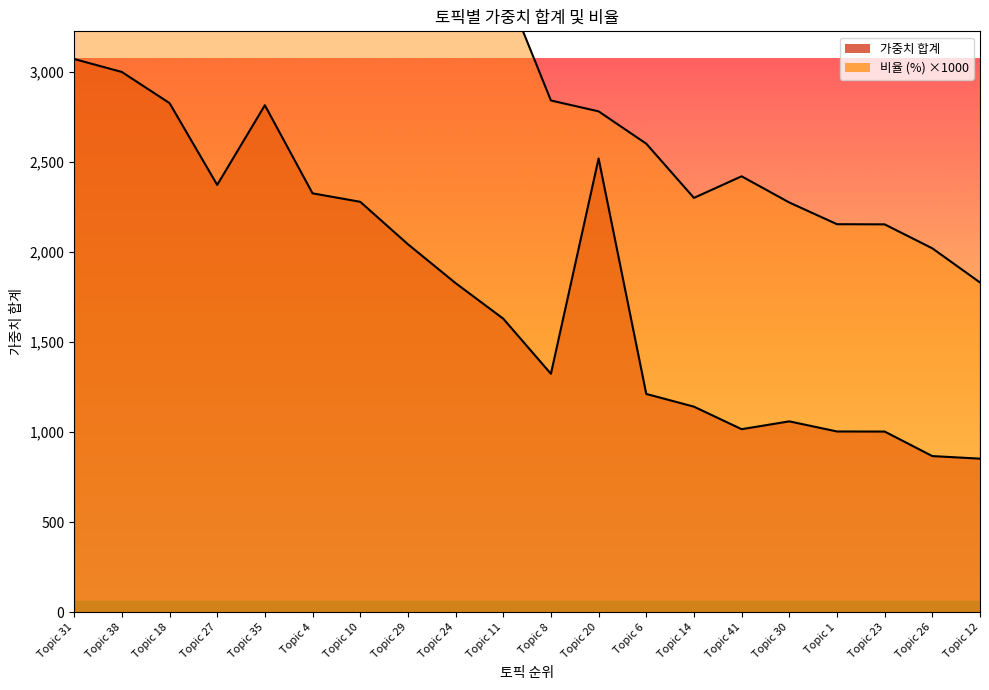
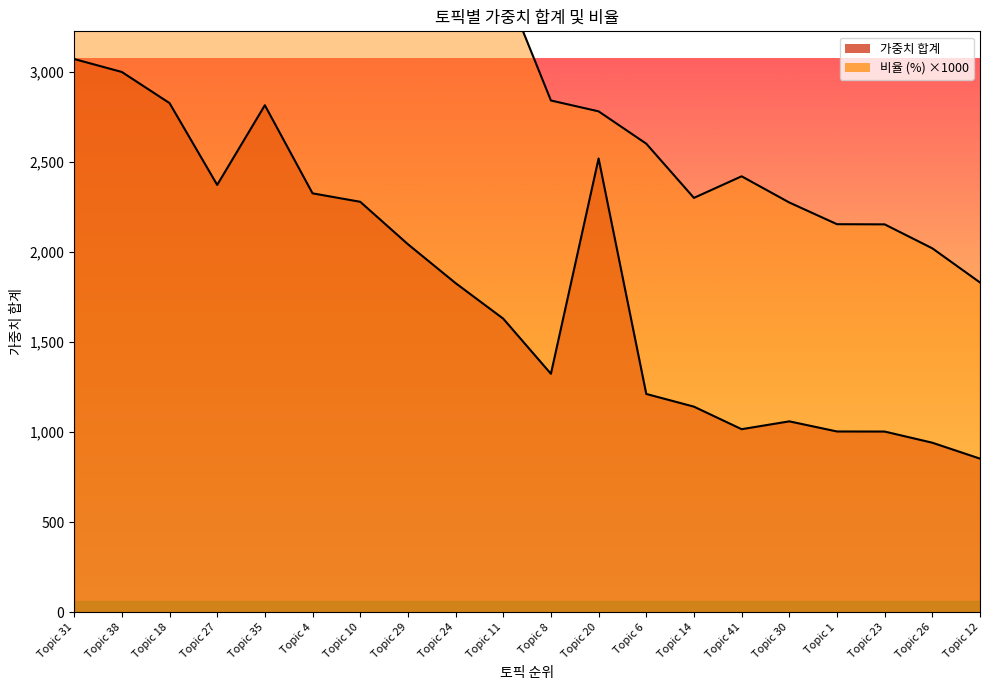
  {
    "가중치 합계": {
      "Topic 31": "3,070",
      "Topic 38": "3,000",
      "Topic 18": "2,830",
      "Topic 27": "2,370",
      "Topic 35": "2,810",
      "Topic 4": "2,330",
      "Topic 10": "2,280",
      "Topic 29": "2,040",
      "Topic 24": "1,830",
      "Topic 11": "1,630",
      "Topic 8": "1,320",
      "Topic 20": "2,520",
      "Topic 6": "1,210",
      "Topic 14": "1,140",
      "Topic 41": "1,020",
      "Topic 30": "1,060",
      "Topic 1": "1,000",
      "Topic 23": "1,000",
-     "Topic 26": "870",
+     "Topic 26": "940",
      "Topic 12": "850"
    },
    "비율 (%) ×1000": {
      "Topic 8": "2,840",
      "Topic 20": "2,780",
      "Topic 6": "2,600",
      "Topic 14": "2,300",
      "Topic 41": "2,420",
      "Topic 30": "2,270",
      "Topic 1": "2,150",
      "Topic 23": "2,150",
      "Topic 26": "2,020",
      "Topic 12": "1,830"
    }
  }
